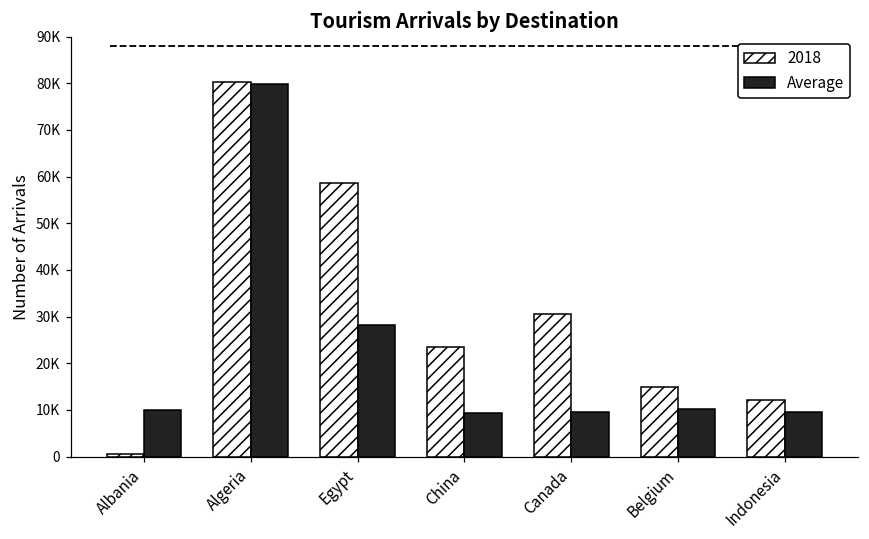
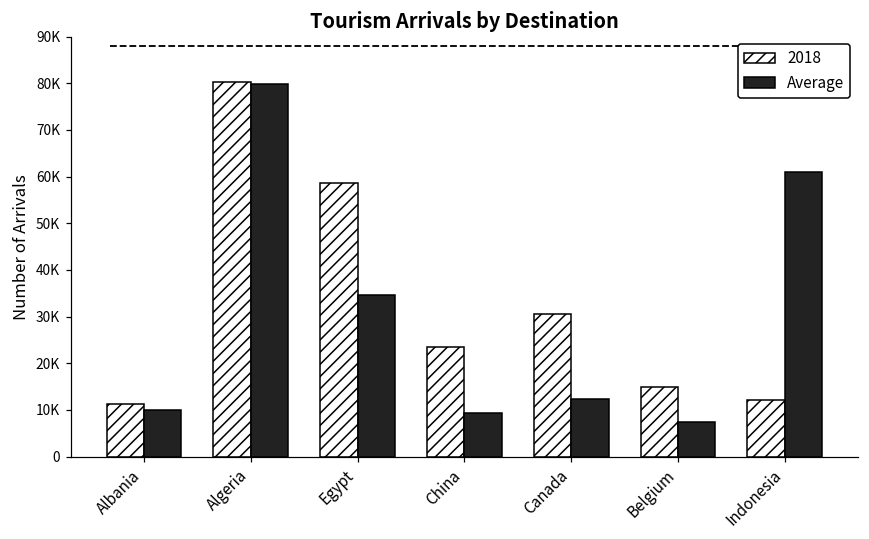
  {
    "2018": {
-     "Albania": 1000,
+     "Albania": 11000,
      "Algeria": 80000,
      "Egypt": 59000,
      "China": 23000,
      "Canada": 30000,
      "Belgium": 15000,
      "Indonesia": 12000
    },
    "Average": {
      "Albania": 10000,
      "Algeria": 80000,
-     "Egypt": 28000,
+     "Egypt": 35000,
      "China": 9000,
-     "Canada": 10000,
-     "Belgium": 10000,
-     "Indonesia": 10000
+     "Canada": 12000,
+     "Belgium": 7000,
+     "Indonesia": 61000
    }
  }
